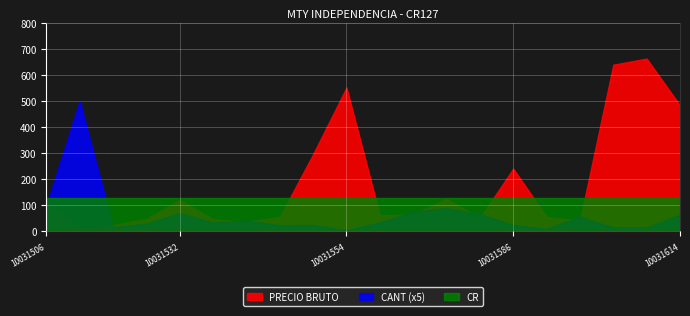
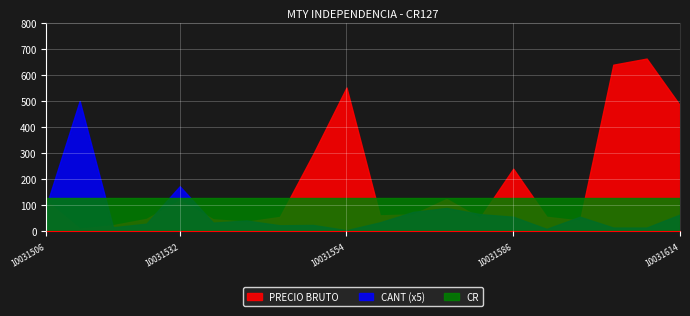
  {
    "PRECIO BRUTO": {
      "10031554": 550,
      "10031586": 240,
      "10031614": 480
    },
    "CANT (x5)": {
      "10031506": 100,
-     "10031532": 70,
-     "10031586": 30,
+     "10031532": 170,
+     "10031586": 60,
      "10031614": 70
    },
    "CR": {
      "10031554": 130,
      "10031586": 130,
      "10031614": 130
    }
  }
